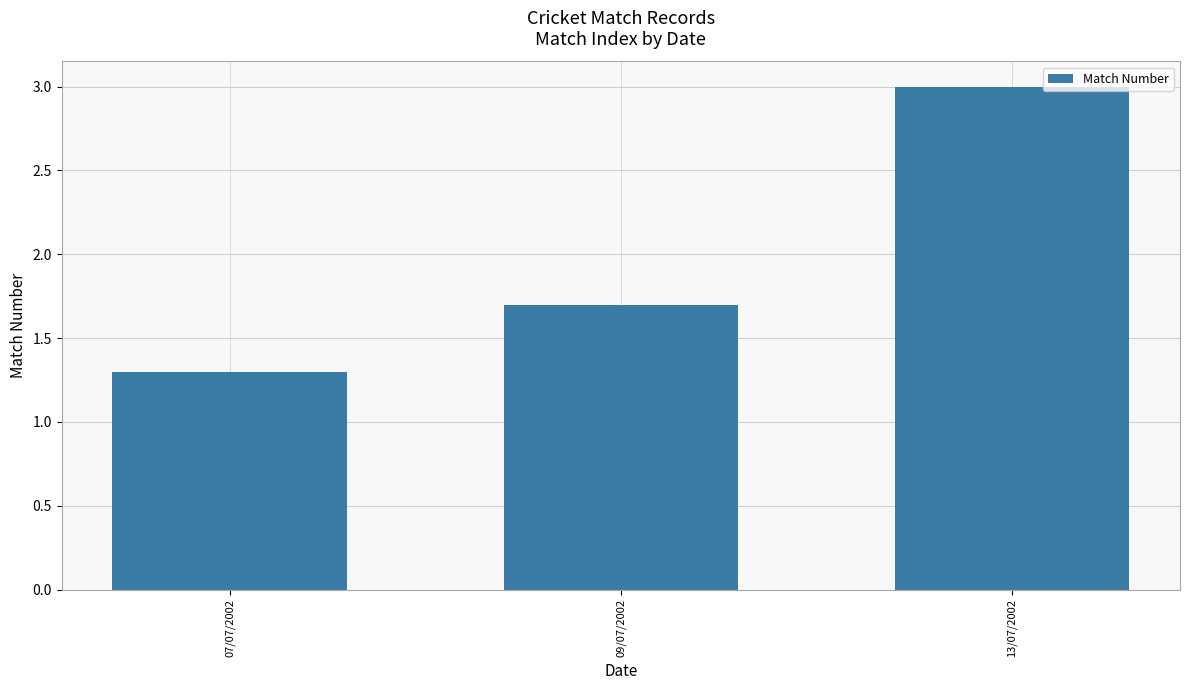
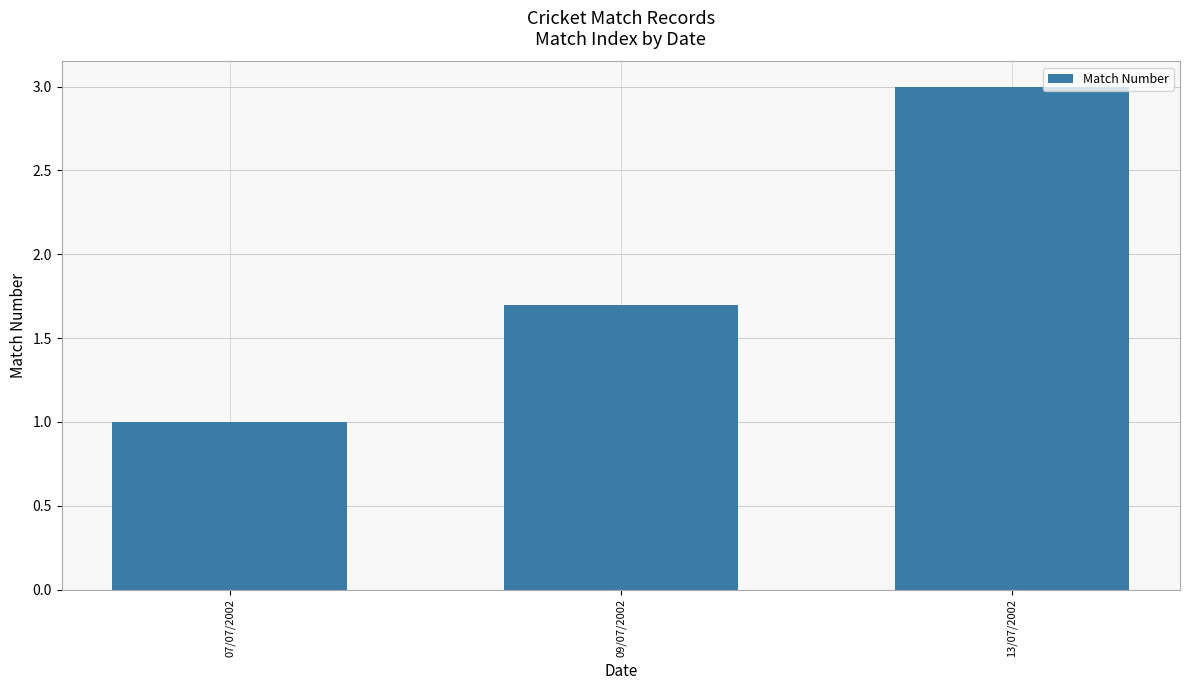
  {
-   "07/07/2002": 1.3,
+   "07/07/2002": 1.0,
    "09/07/2002": 1.7,
    "13/07/2002": 3.0
  }
